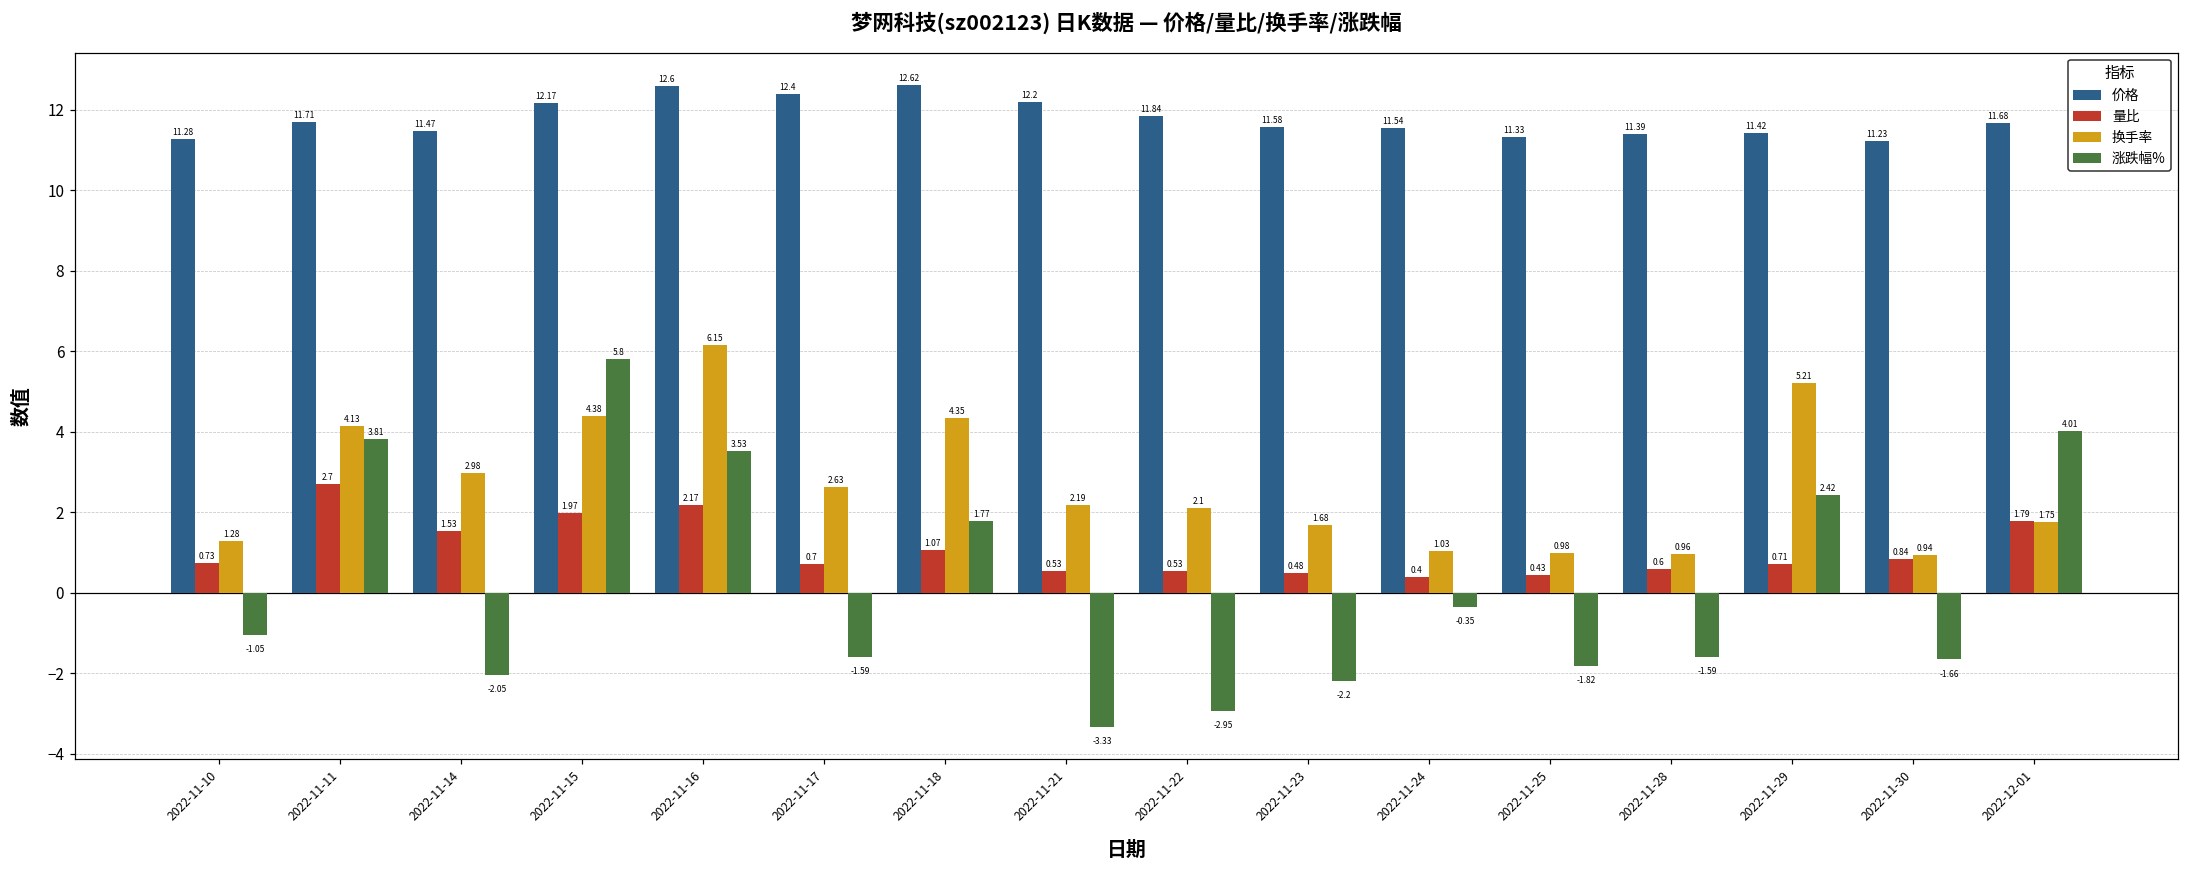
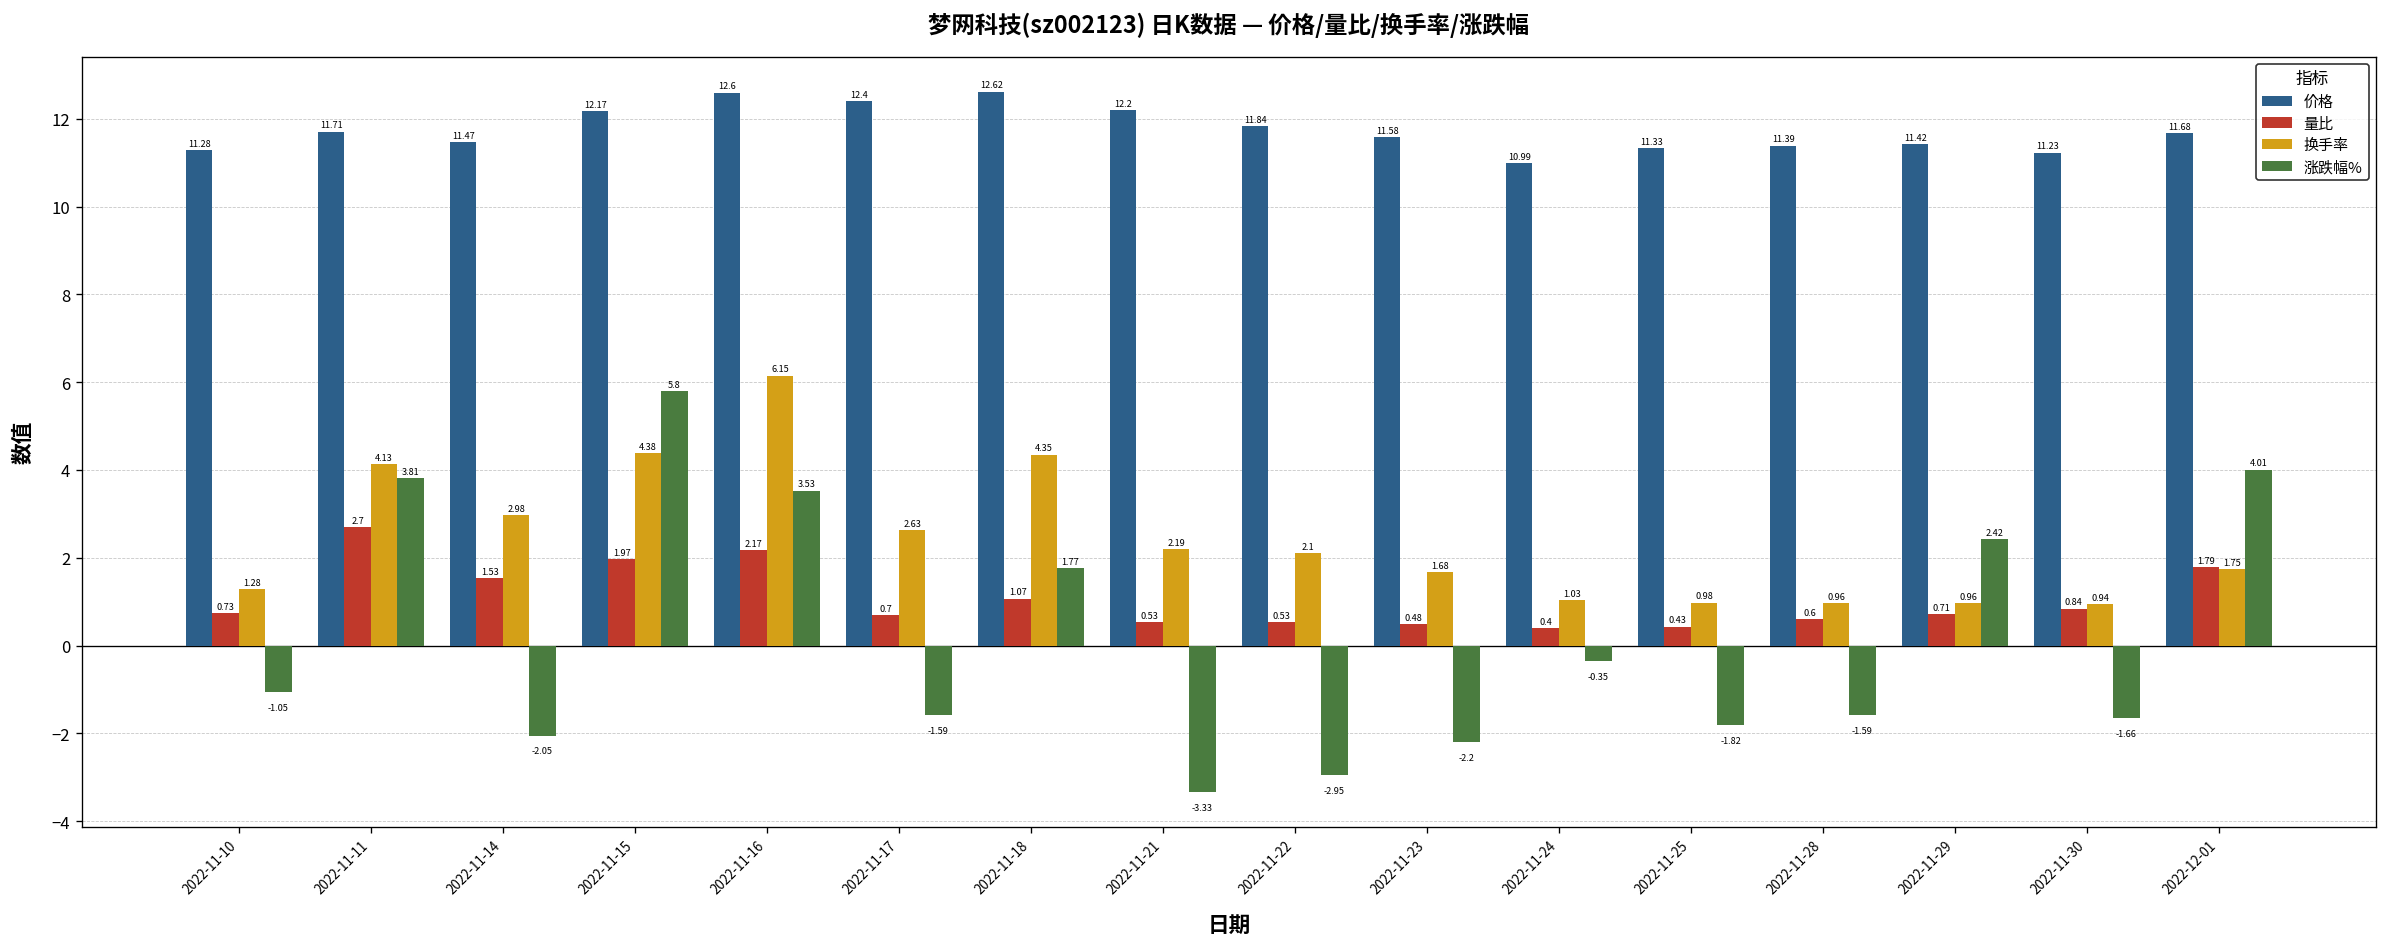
  {
    "价格": {
      "2022-11-10": 11.28,
      "2022-11-11": 11.71,
      "2022-11-14": 11.47,
      "2022-11-15": 12.17,
      "2022-11-16": 12.6,
      "2022-11-17": 12.4,
      "2022-11-18": 12.62,
      "2022-11-21": 12.2,
      "2022-11-22": 11.84,
      "2022-11-23": 11.58,
-     "2022-11-24": 11.54,
+     "2022-11-24": 10.99,
      "2022-11-25": 11.33,
      "2022-11-28": 11.39,
      "2022-11-29": 11.42,
      "2022-11-30": 11.23,
      "2022-12-01": 11.68
    },
    "量比": {
      "2022-11-10": 0.73,
      "2022-11-11": 2.7,
      "2022-11-14": 1.53,
      "2022-11-15": 1.97,
      "2022-11-16": 2.17,
      "2022-11-17": 0.7,
      "2022-11-18": 1.07,
      "2022-11-21": 0.53,
      "2022-11-22": 0.53,
      "2022-11-23": 0.48,
      "2022-11-24": 0.4,
      "2022-11-25": 0.43,
      "2022-11-28": 0.6,
      "2022-11-29": 0.71,
      "2022-11-30": 0.84,
      "2022-12-01": 1.79
    },
    "换手率": {
      "2022-11-10": 1.28,
      "2022-11-11": 4.13,
      "2022-11-14": 2.98,
      "2022-11-15": 4.38,
      "2022-11-16": 6.15,
      "2022-11-17": 2.63,
      "2022-11-18": 4.35,
      "2022-11-21": 2.19,
      "2022-11-22": 2.1,
      "2022-11-23": 1.68,
      "2022-11-24": 1.03,
      "2022-11-25": 0.98,
      "2022-11-28": 0.96,
-     "2022-11-29": 5.21,
+     "2022-11-29": 0.96,
      "2022-11-30": 0.94,
      "2022-12-01": 1.75
    },
    "涨跌幅%": {
      "2022-11-10": -1.05,
      "2022-11-11": 3.81,
      "2022-11-14": -2.05,
      "2022-11-15": 5.8,
      "2022-11-16": 3.53,
      "2022-11-17": -1.59,
      "2022-11-18": 1.77,
      "2022-11-21": -3.33,
      "2022-11-22": -2.95,
      "2022-11-23": -2.2,
      "2022-11-24": -0.35,
      "2022-11-25": -1.82,
      "2022-11-28": -1.59,
      "2022-11-29": 2.42,
      "2022-11-30": -1.66,
      "2022-12-01": 4.01
    }
  }
